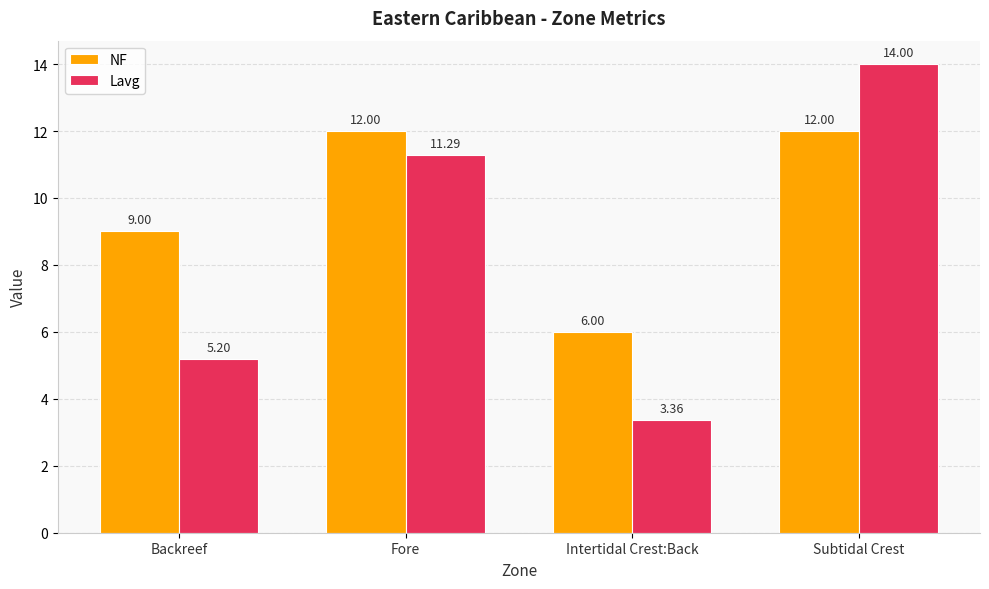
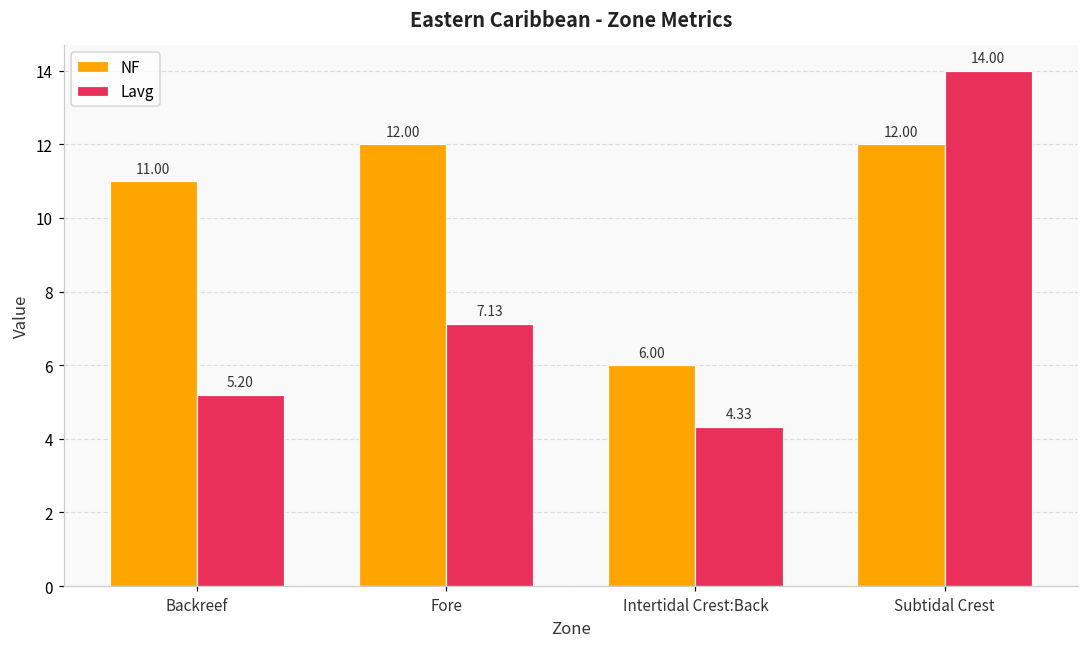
  {
    "NF": {
-     "Backreef": 9.00,
+     "Backreef": 11.00,
      "Fore": 12.00,
      "Intertidal Crest:Back": 6.00,
      "Subtidal Crest": 12.00
    },
    "Lavg": {
      "Backreef": 5.20,
-     "Fore": 11.29,
-     "Intertidal Crest:Back": 3.36,
+     "Fore": 7.13,
+     "Intertidal Crest:Back": 4.33,
      "Subtidal Crest": 14.00
    }
  }
